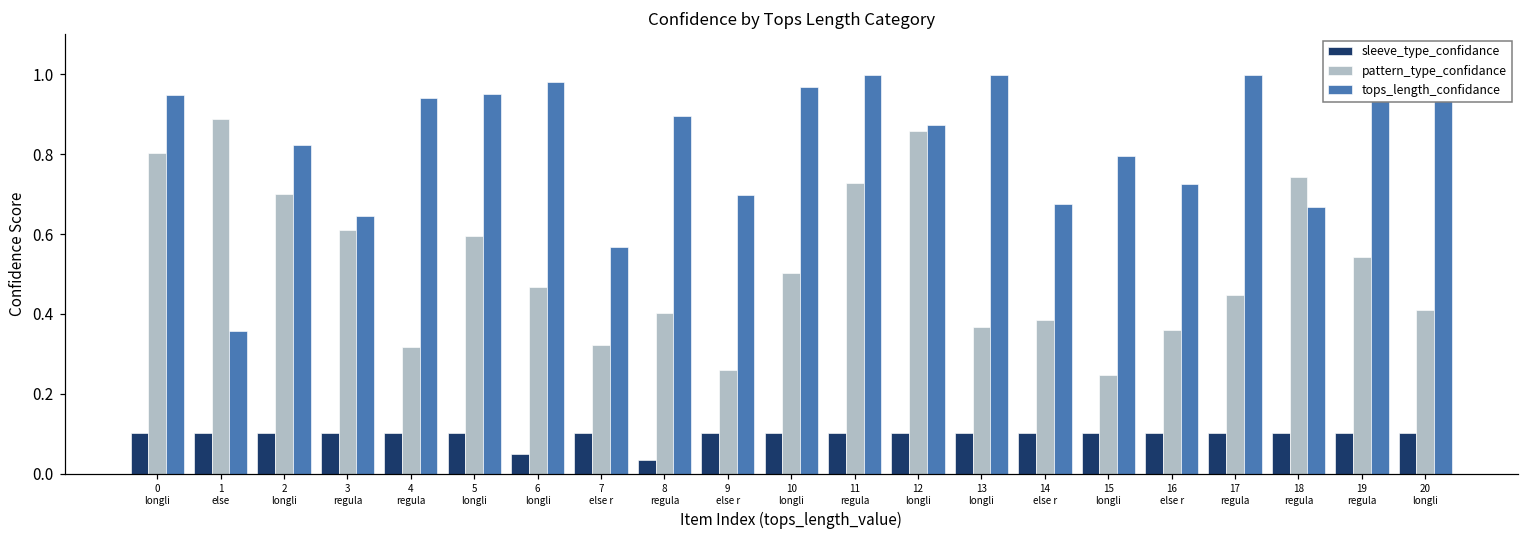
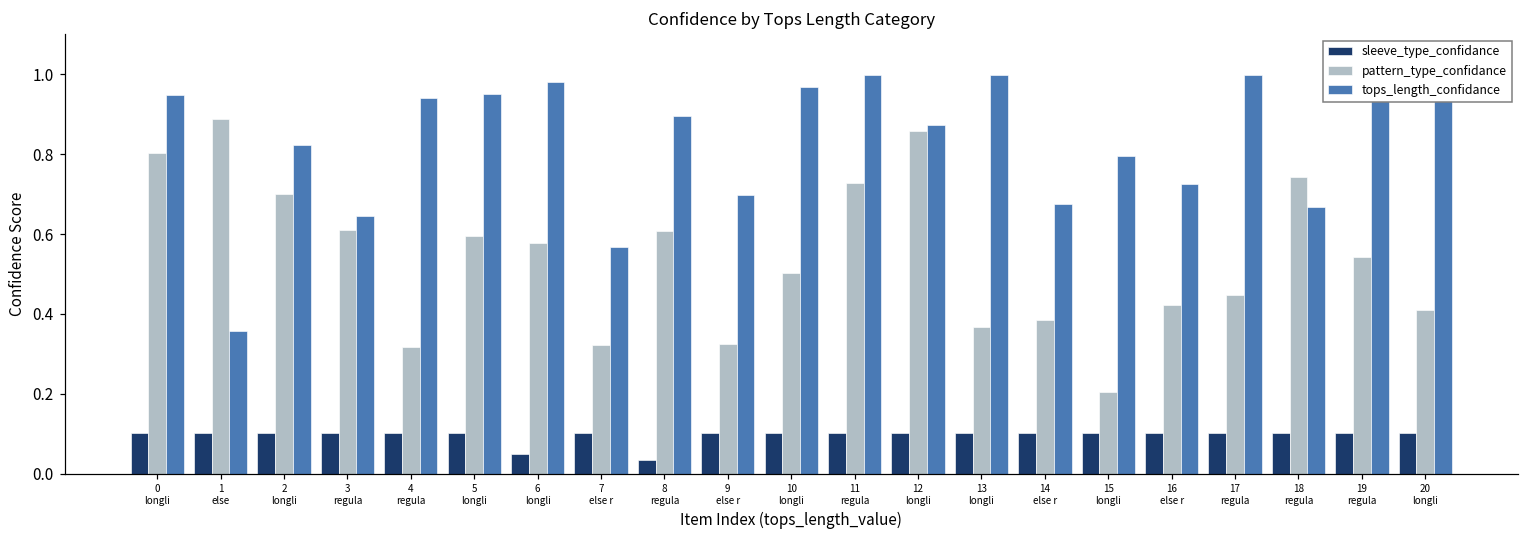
  {
    "sleeve_type_confidance": {
      "0 longli": 0.10,
      "1 else": 0.10,
      "2 longli": 0.10,
      "3 regula": 0.10,
      "4 regula": 0.10,
      "5 longli": 0.10,
      "6 longli": 0.05,
      "7 else r": 0.10,
      "8 regula": 0.04,
      "9 else r": 0.10,
      "10 longli": 0.10,
      "11 regula": 0.10,
      "12 longli": 0.10,
      "13 longli": 0.10,
      "14 else r": 0.10,
      "15 longli": 0.10,
      "16 else r": 0.10,
      "17 regula": 0.10,
      "18 regula": 0.10,
      "19 regula": 0.10,
      "20 longli": 0.10
    },
    "pattern_type_confidance": {
      "0 longli": 0.80,
      "1 else": 0.89,
      "2 longli": 0.70,
      "3 regula": 0.61,
      "4 regula": 0.32,
      "5 longli": 0.59,
-     "6 longli": 0.47,
+     "6 longli": 0.58,
      "7 else r": 0.32,
-     "8 regula": 0.40,
-     "9 else r": 0.26,
+     "8 regula": 0.61,
+     "9 else r": 0.32,
      "10 longli": 0.50,
      "11 regula": 0.73,
      "12 longli": 0.86,
      "13 longli": 0.37,
      "14 else r": 0.38,
-     "15 longli": 0.25,
-     "16 else r": 0.36,
+     "15 longli": 0.20,
+     "16 else r": 0.42,
      "17 regula": 0.45,
      "18 regula": 0.74,
      "19 regula": 0.54,
      "20 longli": 0.41
    },
    "tops_length_confidance": {
      "0 longli": 0.95,
      "1 else": 0.36,
      "2 longli": 0.82,
      "3 regula": 0.64,
      "4 regula": 0.94,
      "5 longli": 0.95,
      "6 longli": 0.98,
      "7 else r": 0.57,
      "8 regula": 0.90,
      "9 else r": 0.70,
      "10 longli": 0.97,
      "11 regula": 1.00,
      "12 longli": 0.87,
      "13 longli": 1.00,
      "14 else r": 0.68,
      "15 longli": 0.80,
      "16 else r": 0.73,
      "17 regula": 1.00,
      "18 regula": 0.67
    }
  }
